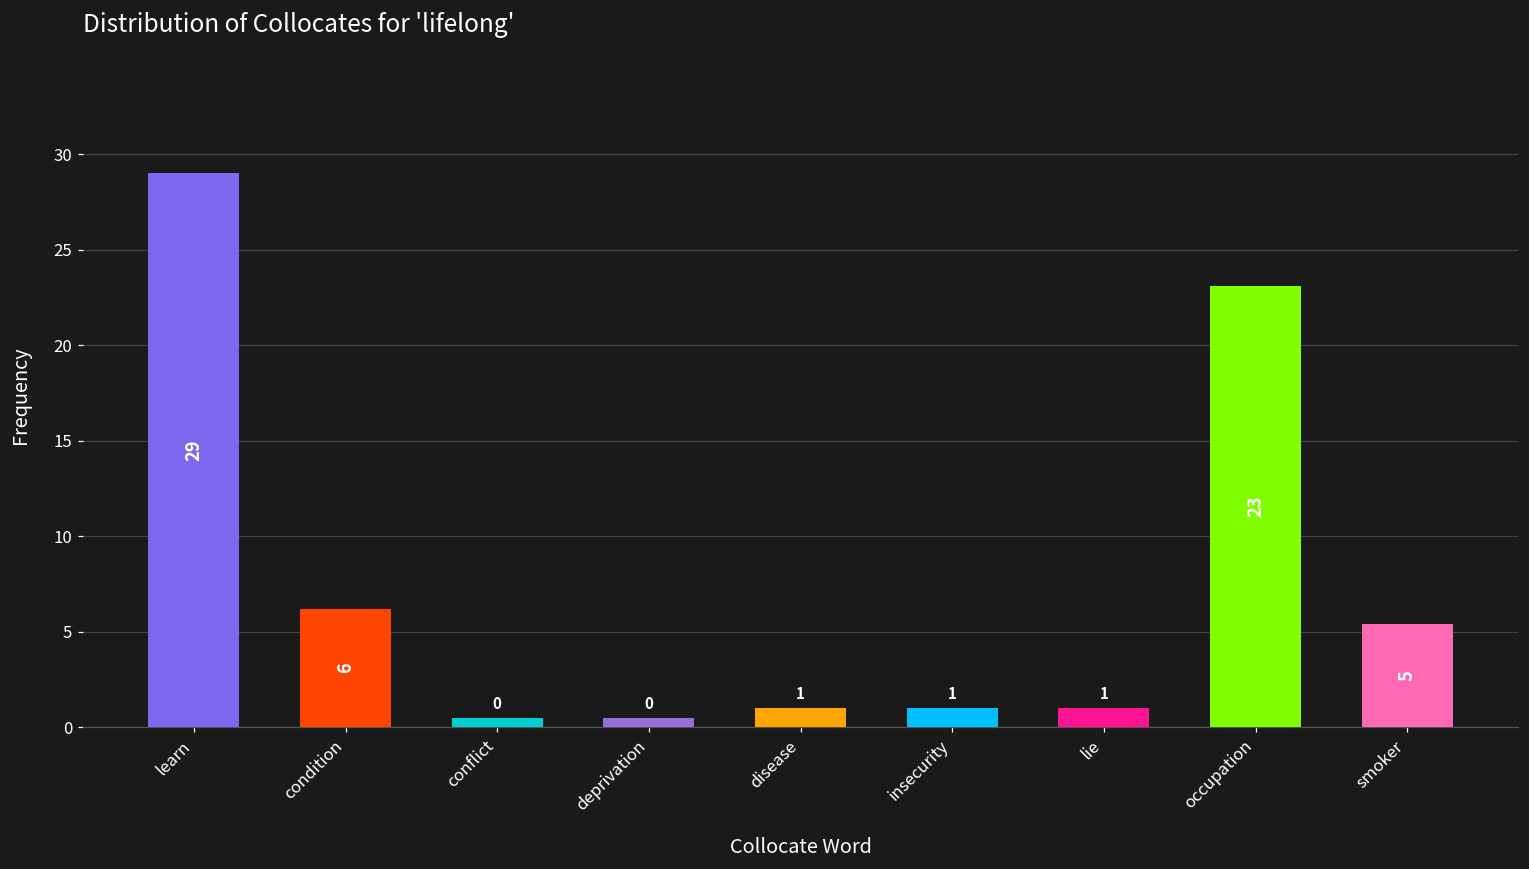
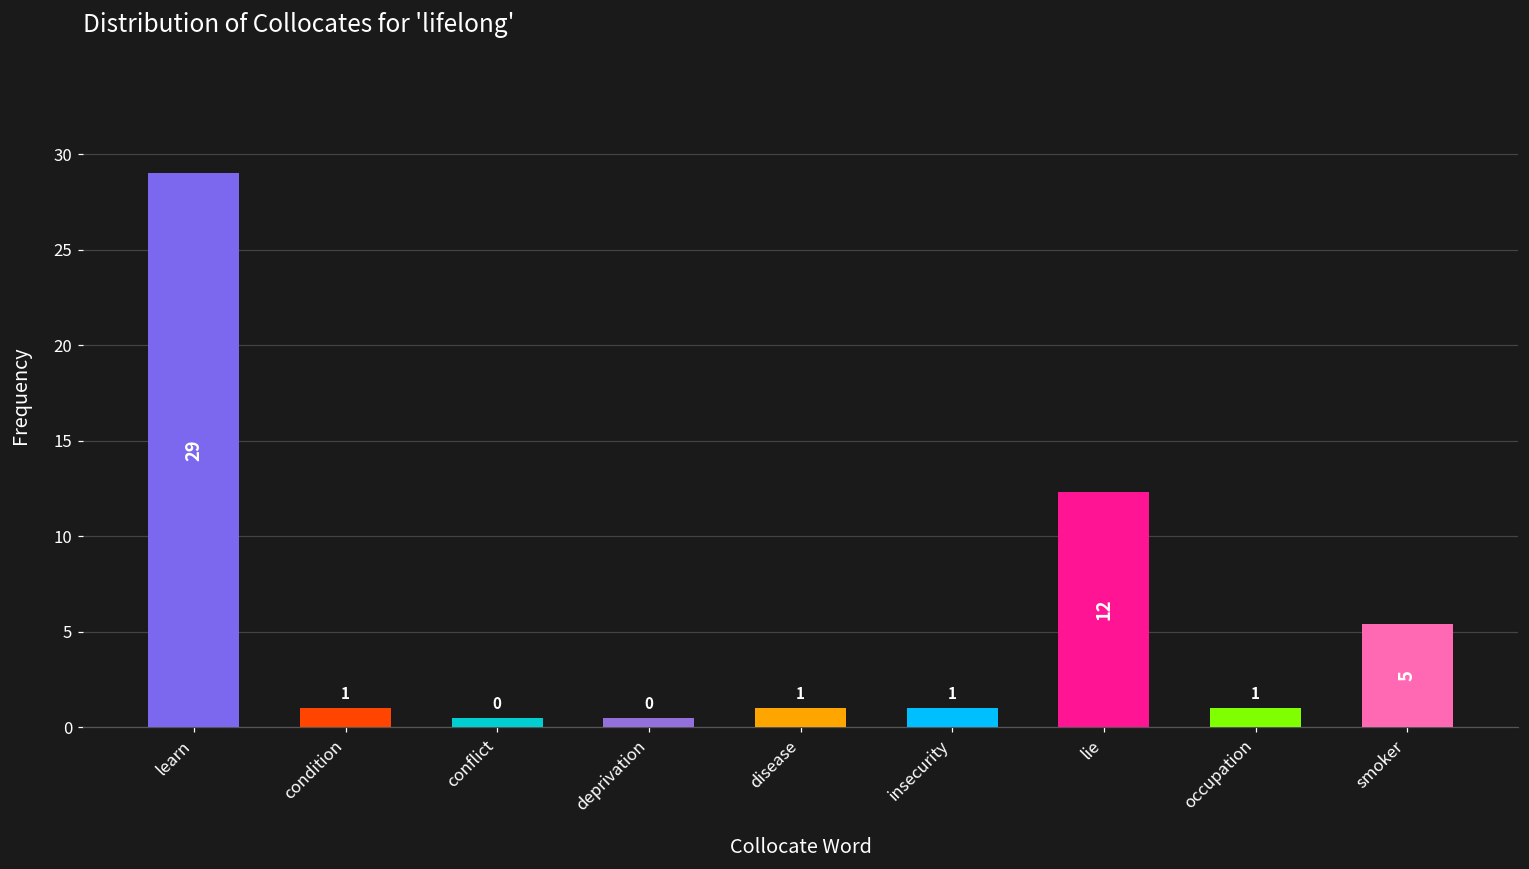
  {
    "learn": 29,
-   "condition": 6,
+   "condition": 1,
    "conflict": 0,
    "deprivation": 0,
    "disease": 1,
    "insecurity": 1,
-   "lie": 1,
-   "occupation": 23,
+   "lie": 12,
+   "occupation": 1,
    "smoker": 5
  }
